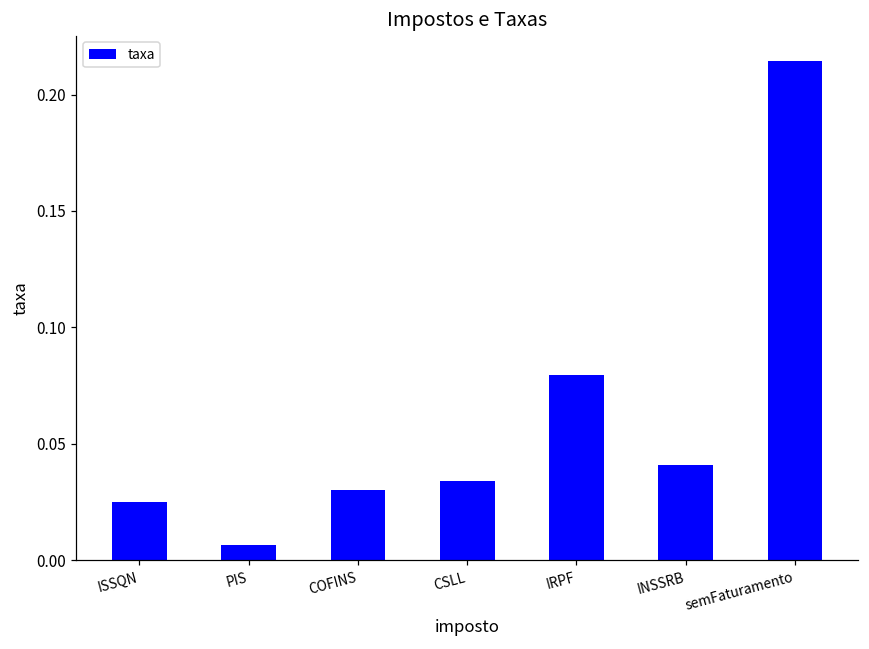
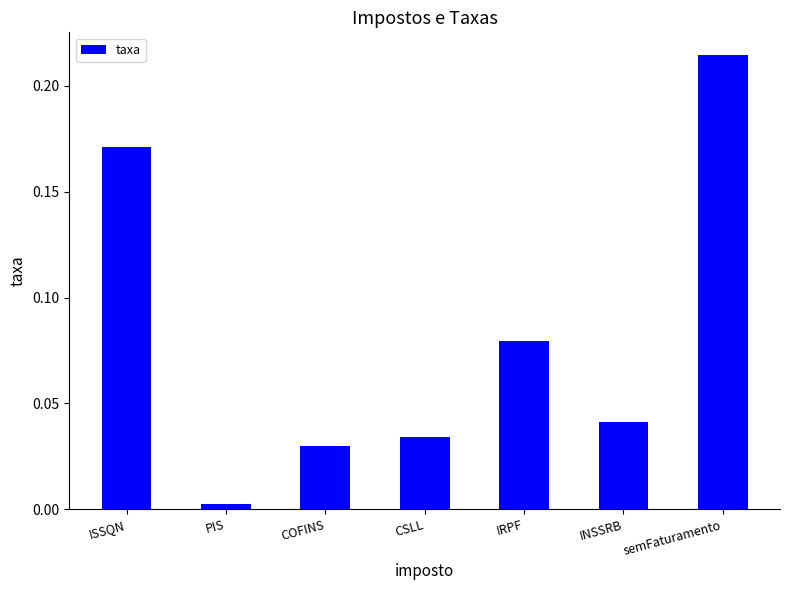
  {
-   "ISSQN": 0.025,
-   "PIS": 0.007,
+   "ISSQN": 0.171,
+   "PIS": 0.003,
    "COFINS": 0.030,
    "CSLL": 0.034,
    "IRPF": 0.079,
    "INSSRB": 0.041,
    "semFaturamento": 0.215
  }
